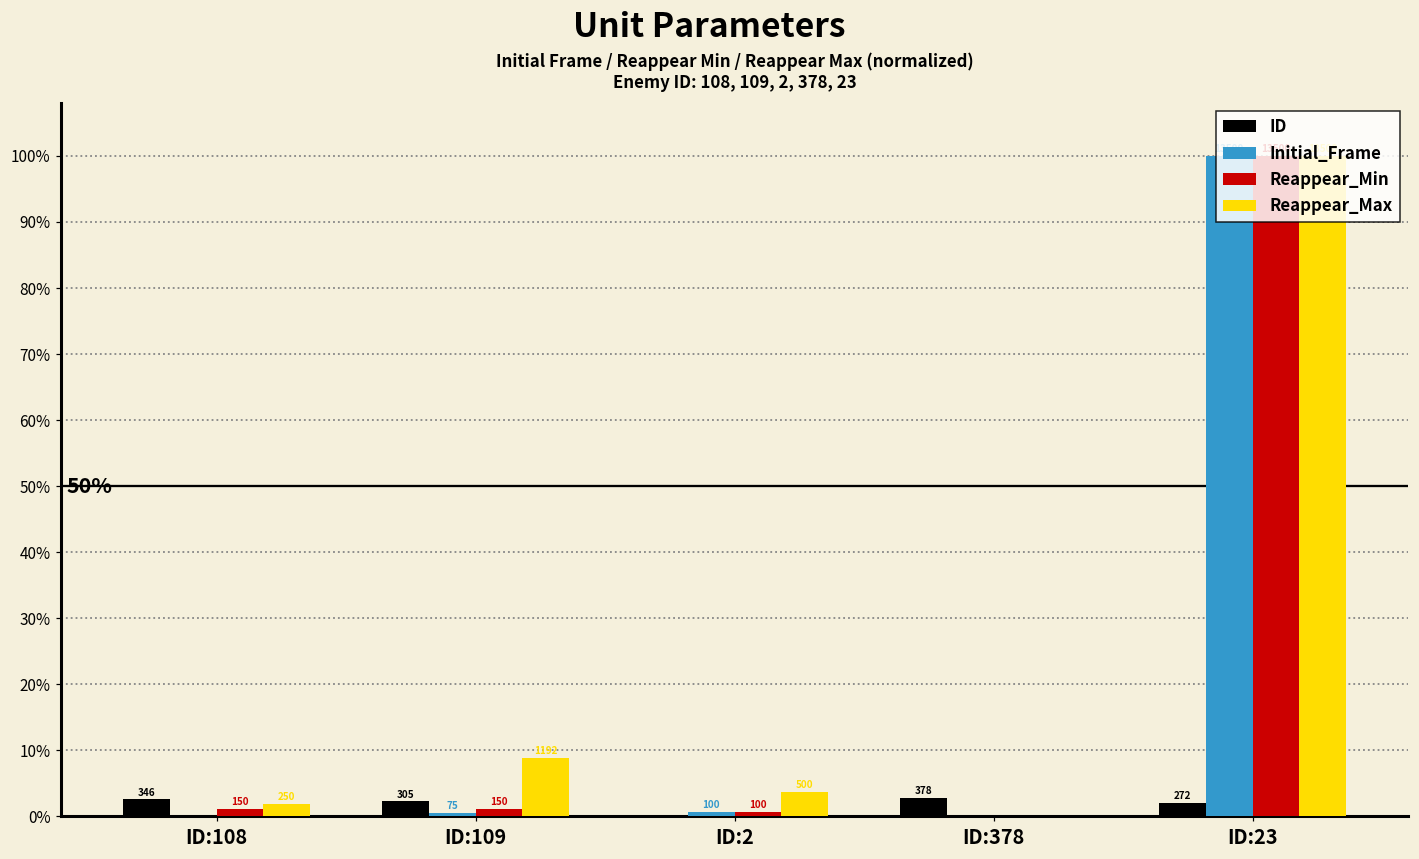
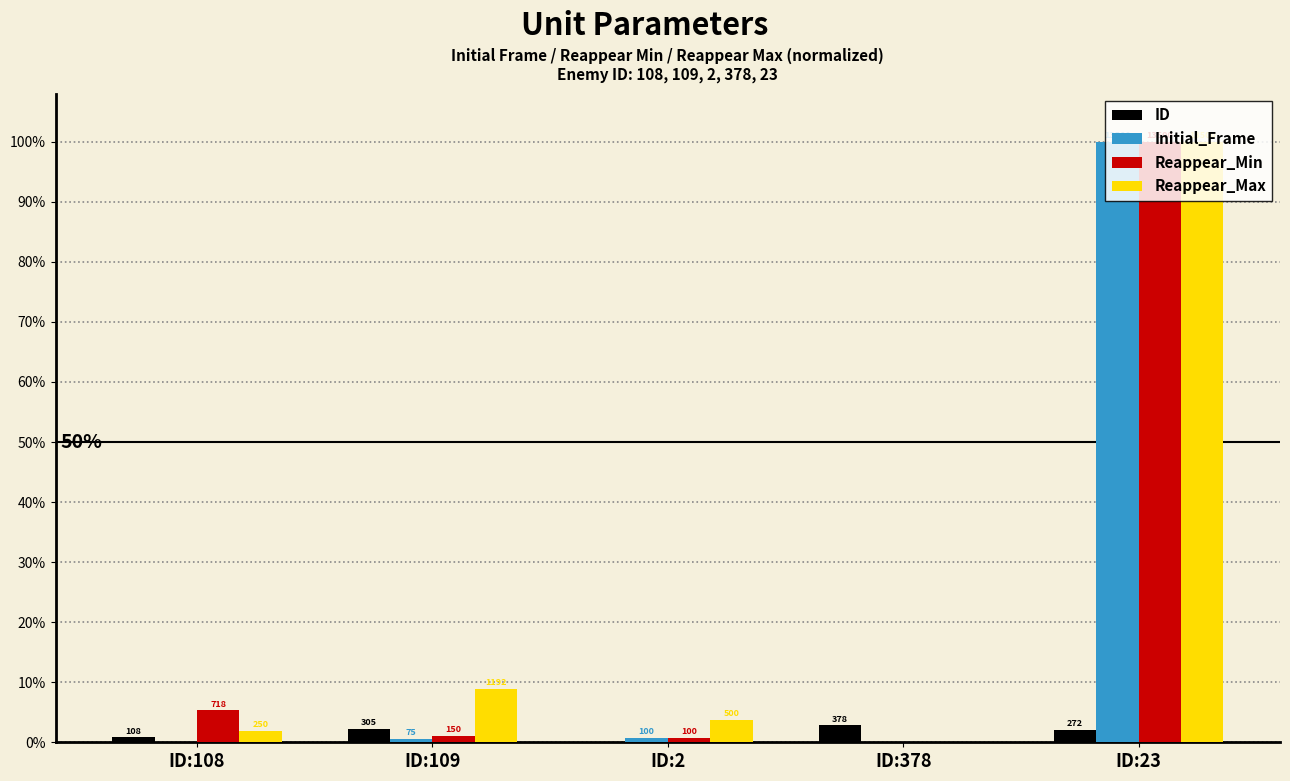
  {
    "ID": {
-     "ID:108": "346"
+     "ID:108": "108"
    },
    "Initial_Frame": {
      "ID:108": "0%",
      "ID:378": "0%"
    },
    "Reappear_Min": {
-     "ID:108": "150"
+     "ID:108": "718"
    }
  }
